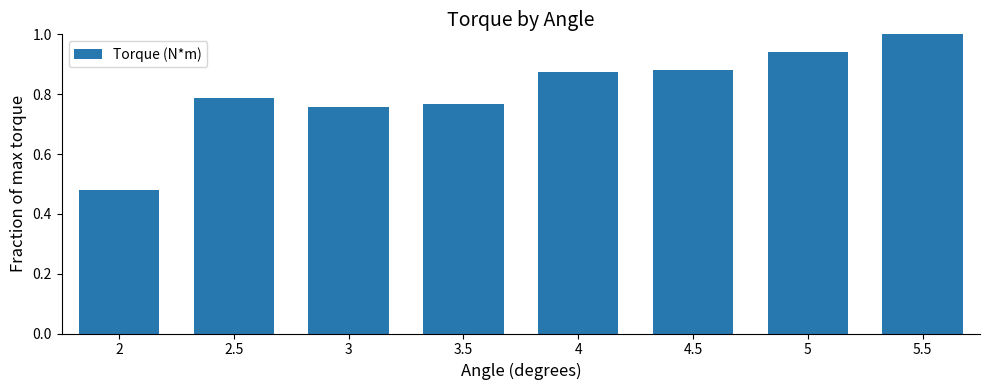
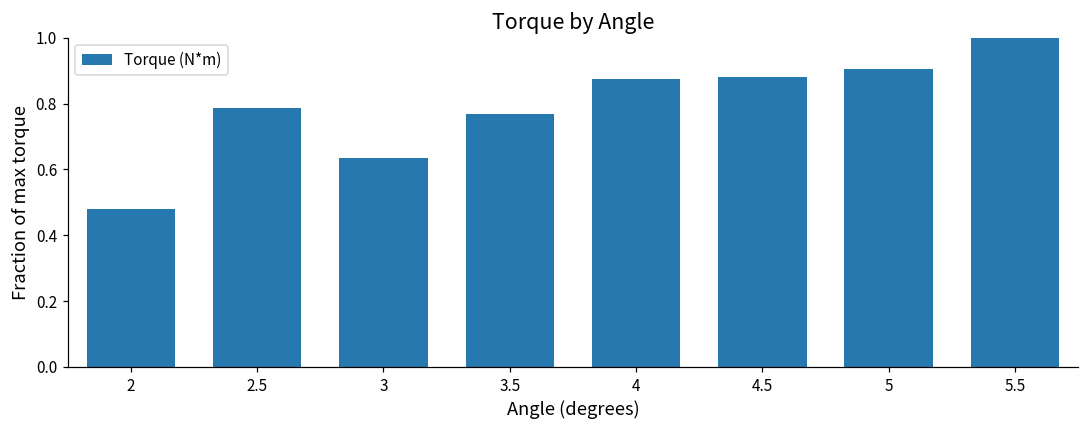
  {
    "2": 0.48,
    "2.5": 0.79,
-   "3": 0.76,
+   "3": 0.64,
    "3.5": 0.77,
    "4": 0.87,
    "4.5": 0.88,
-   "5": 0.94,
+   "5": 0.91,
    "5.5": 1.00
  }
